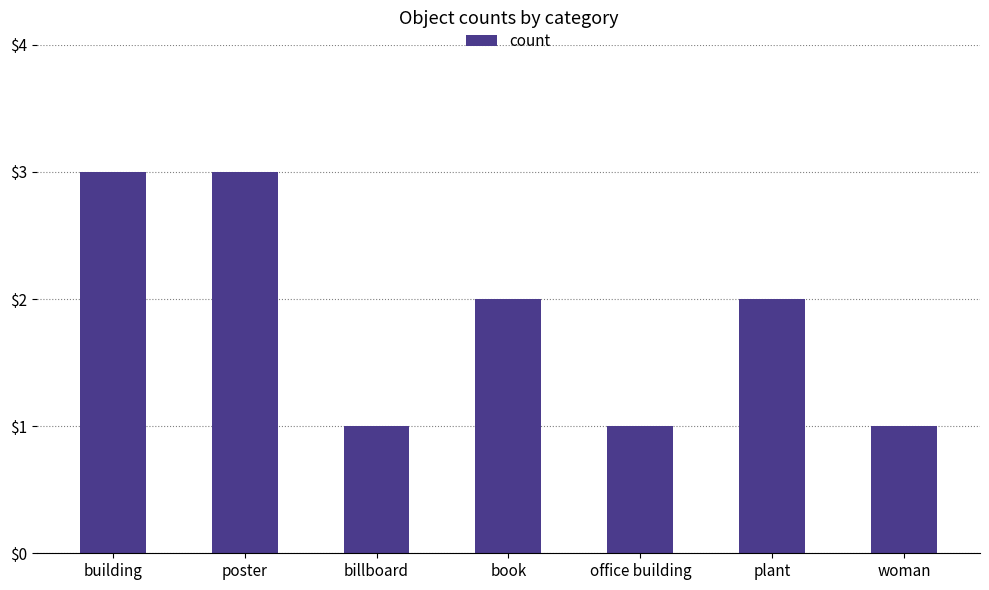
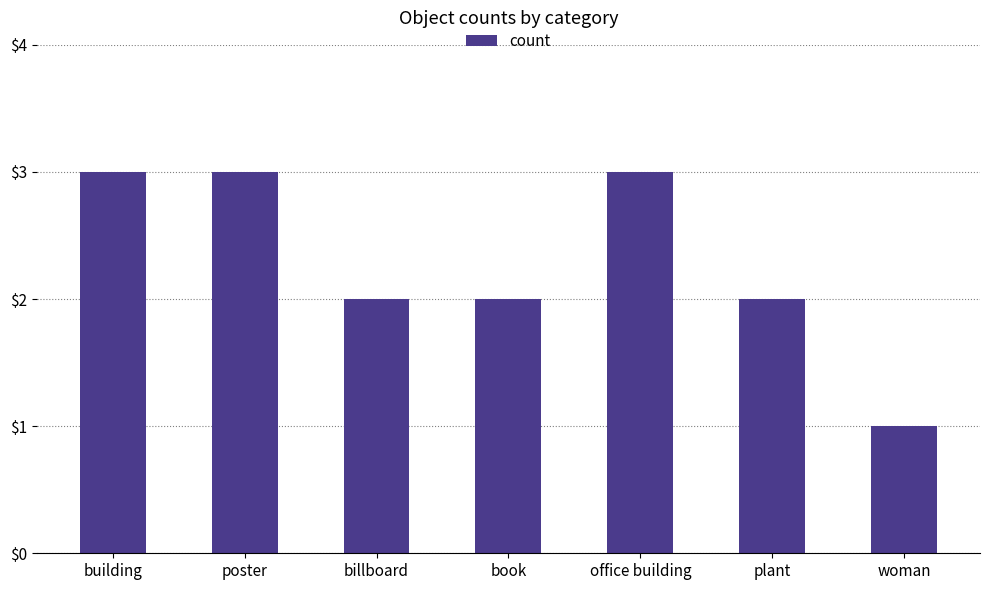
  {
    "building": "$3",
    "poster": "$3",
-   "billboard": "$1",
+   "billboard": "$2",
    "book": "$2",
-   "office building": "$1",
+   "office building": "$3",
    "plant": "$2",
    "woman": "$1"
  }
